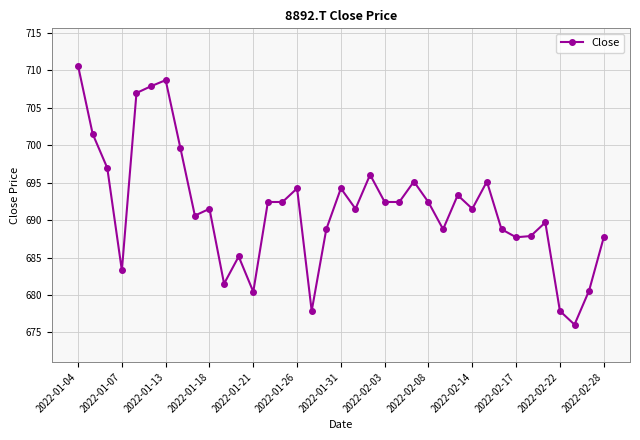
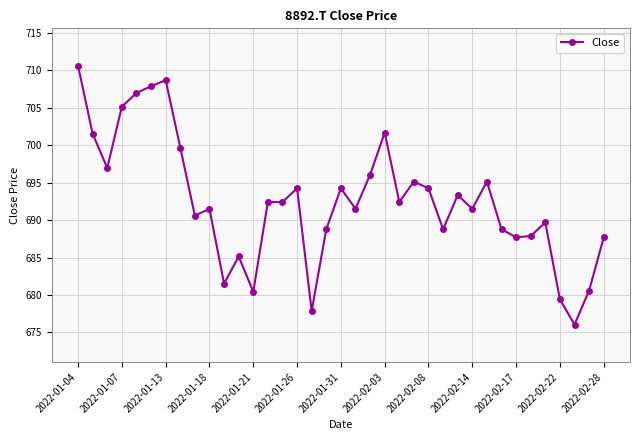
  {
    "2022-01-04": 711,
-   "2022-01-07": 683,
+   "2022-01-07": 705,
    "2022-01-13": 709,
    "2022-01-18": 692,
    "2022-01-21": 680,
    "2022-01-26": 694,
    "2022-01-31": 694,
-   "2022-02-03": 692,
-   "2022-02-08": 692,
+   "2022-02-03": 702,
+   "2022-02-08": 694,
    "2022-02-14": 692,
    "2022-02-17": 688,
-   "2022-02-22": 678,
+   "2022-02-22": 679,
    "2022-02-28": 688
  }
